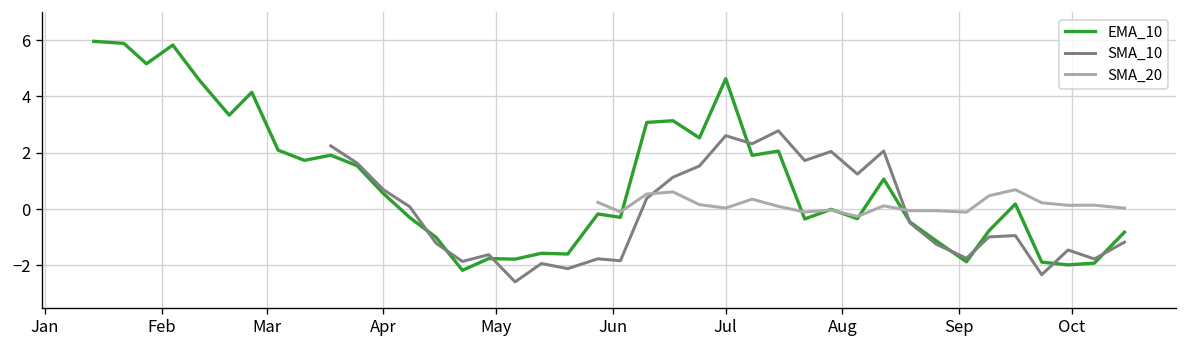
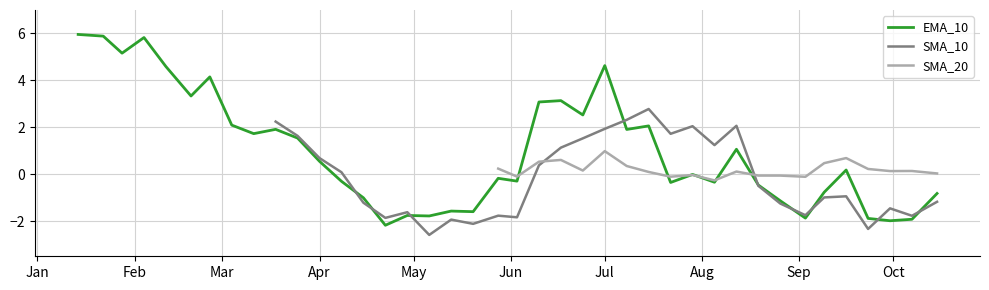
  {
    "EMA_10": {
      "Apr": 0.5,
      "Jul": 4.6
    },
    "SMA_10": {
      "Apr": 0.7,
-     "Jul": 2.6
+     "Jul": 1.9
    },
    "SMA_20": {
-     "Jul": 0.0
+     "Jul": 1.0
    }
  }
